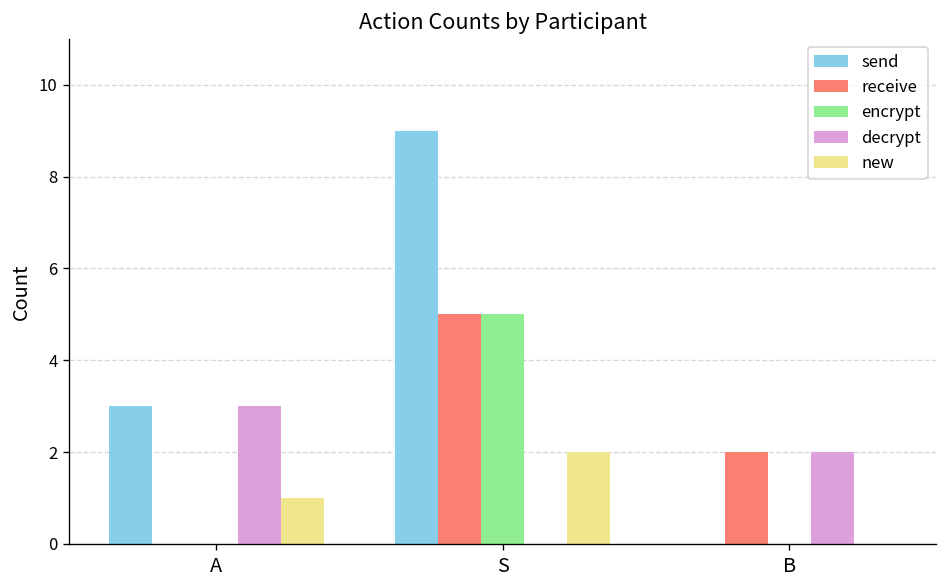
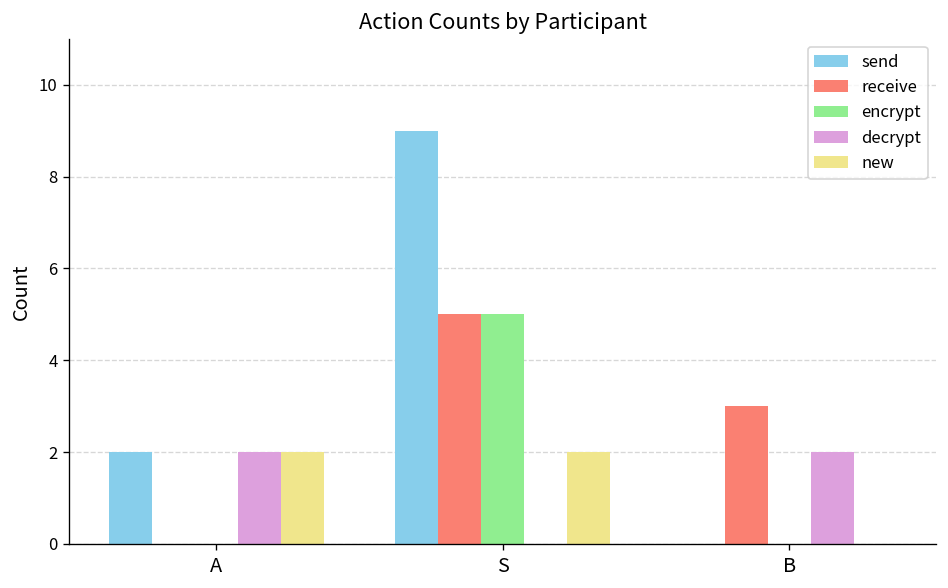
  {
    "send": {
-     "A": 3,
+     "A": 2,
      "S": 9,
      "B": 0
    },
    "receive": {
      "A": 0,
      "S": 5,
-     "B": 2
+     "B": 3
    },
    "encrypt": {
      "A": 0,
      "S": 5,
      "B": 0
    },
    "decrypt": {
-     "A": 3,
+     "A": 2,
      "S": 0,
      "B": 2
    },
    "new": {
-     "A": 1,
+     "A": 2,
      "S": 2,
      "B": 0
    }
  }
